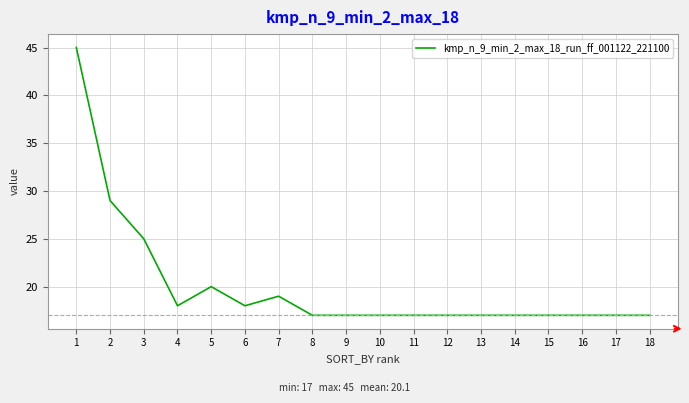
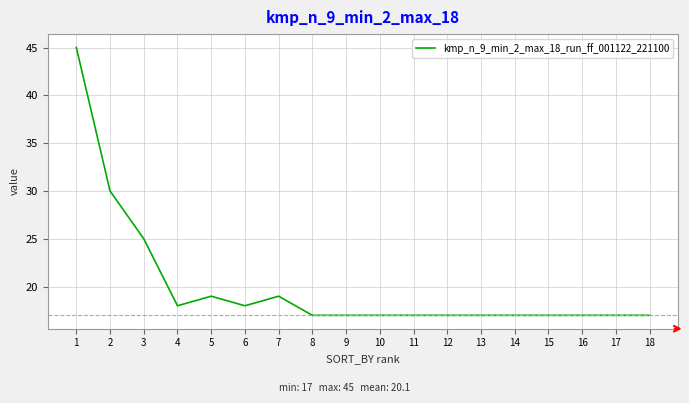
  {
    "1": 45,
-   "2": 29,
+   "2": 30,
    "3": 25,
    "4": 18,
-   "5": 20,
+   "5": 19,
    "6": 18,
    "7": 19,
    "8": 17,
    "9": 17,
    "10": 17,
    "11": 17,
    "12": 17,
    "13": 17,
    "14": 17,
    "15": 17,
    "16": 17,
    "17": 17,
    "18": 17
  }
